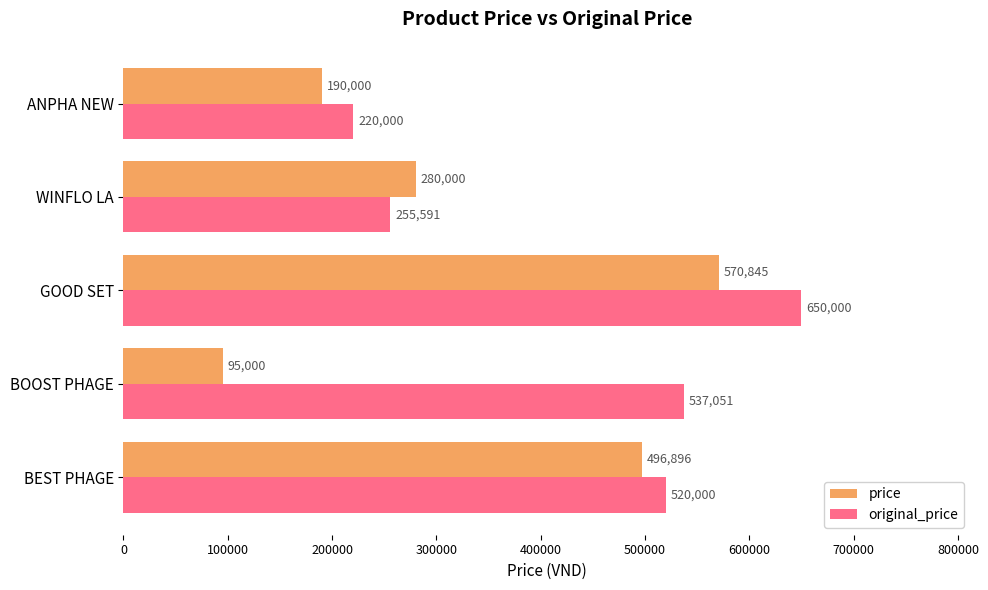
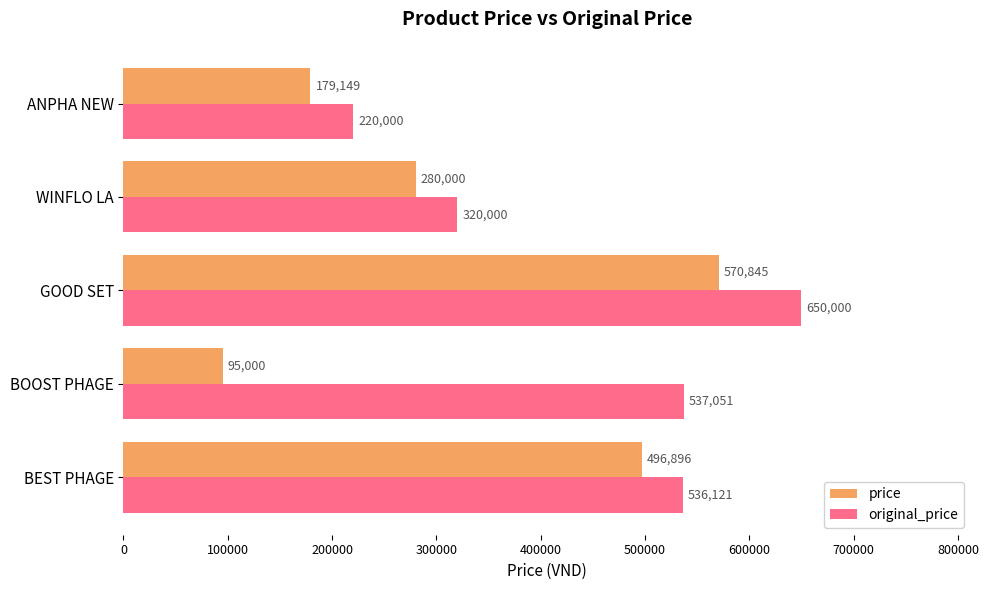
  {
    "price": {
-     "ANPHA NEW": "190,000",
+     "ANPHA NEW": "179,149",
      "WINFLO LA": "280,000",
      "GOOD SET": "570,845",
      "BOOST PHAGE": "95,000",
      "BEST PHAGE": "496,896"
    },
    "original_price": {
      "ANPHA NEW": "220,000",
-     "WINFLO LA": "255,591",
+     "WINFLO LA": "320,000",
      "GOOD SET": "650,000",
      "BOOST PHAGE": "537,051",
-     "BEST PHAGE": "520,000"
+     "BEST PHAGE": "536,121"
    }
  }
